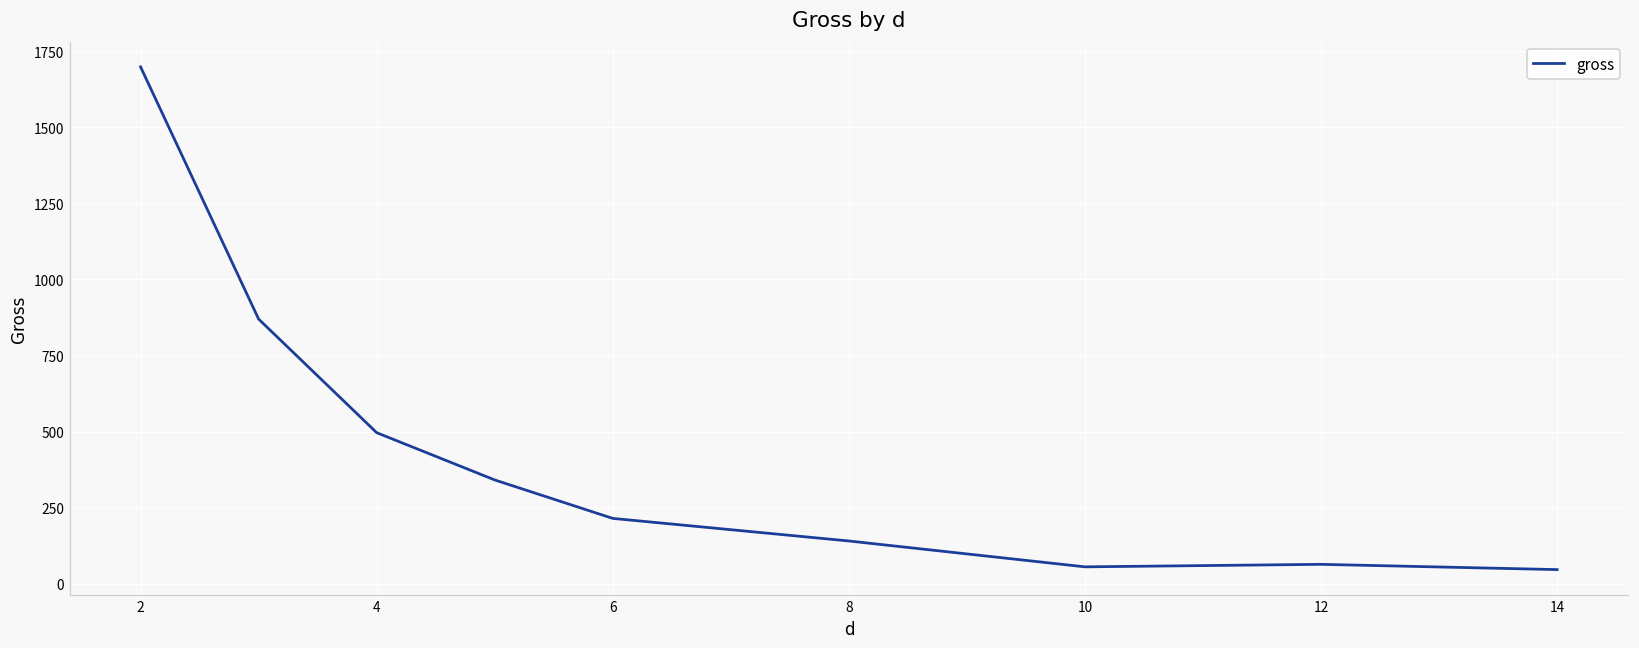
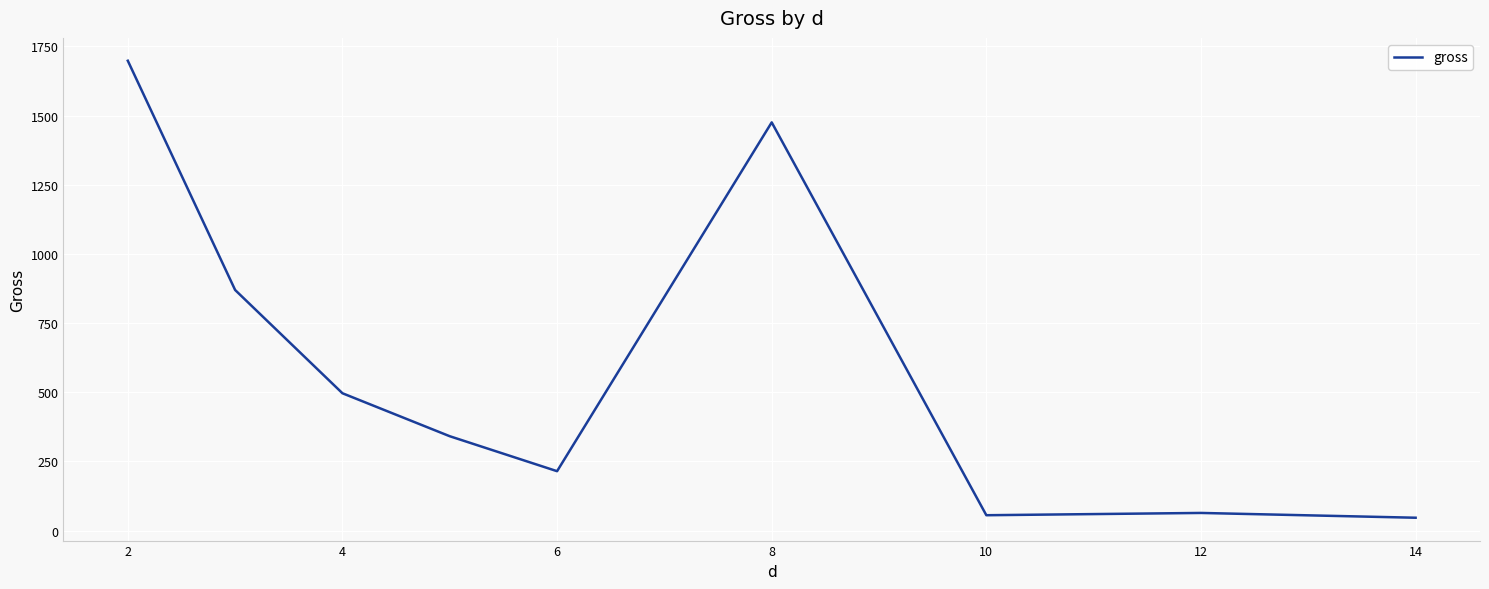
  {
    "2": 1700,
    "4": 500,
    "6": 210,
-   "8": 140,
+   "8": 1480,
    "10": 60,
    "12": 60,
    "14": 50
  }
